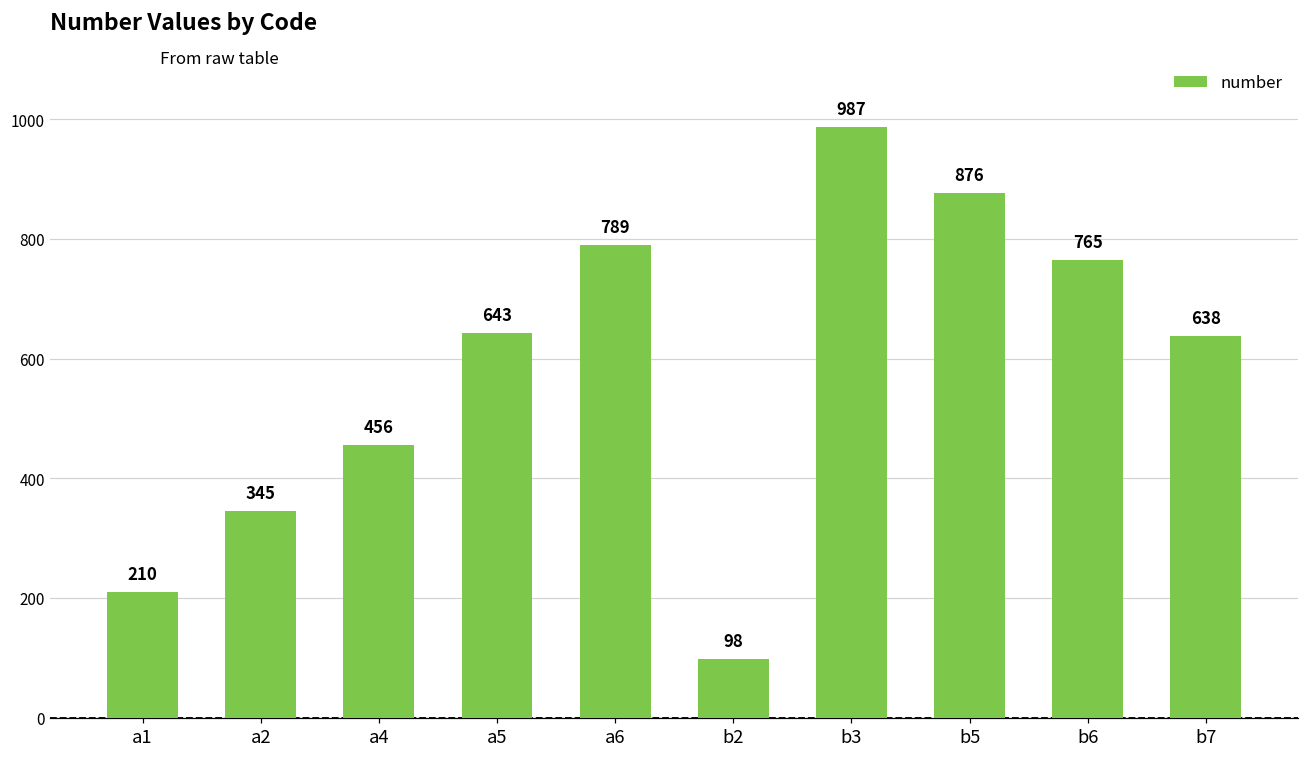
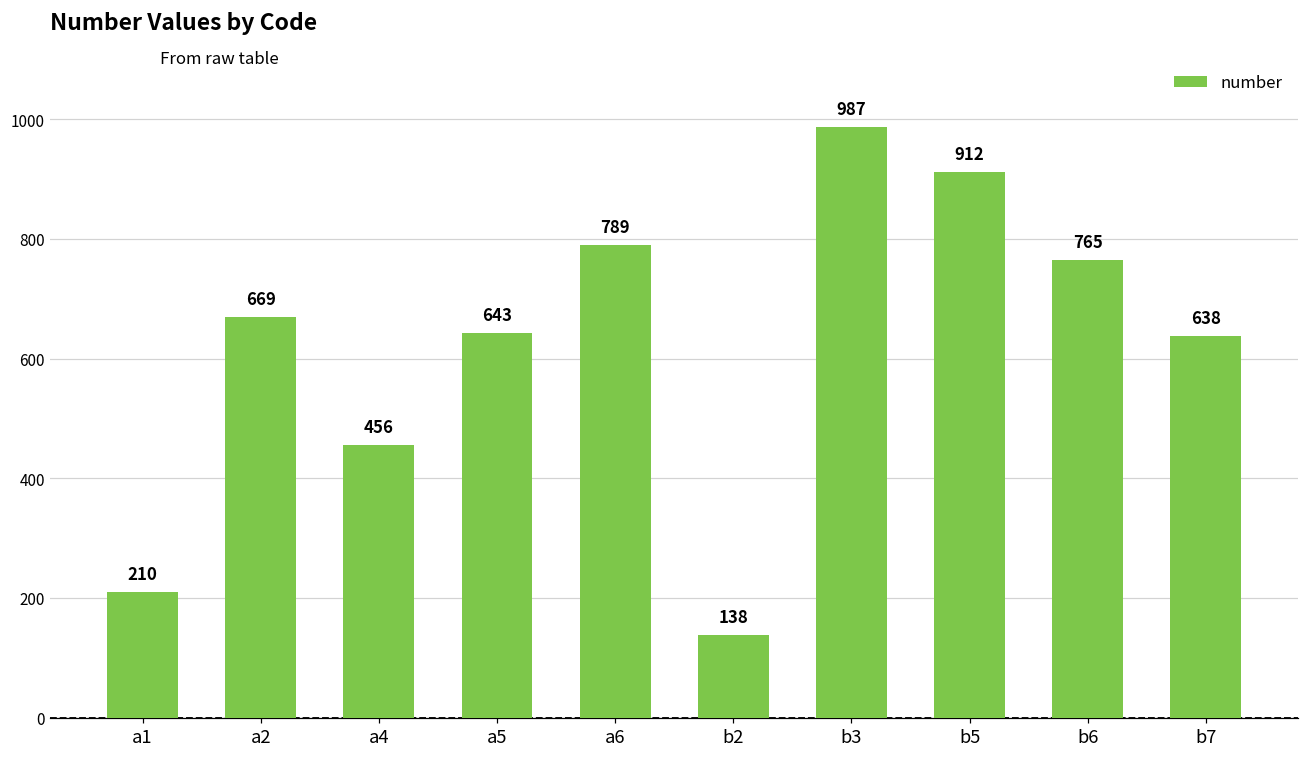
  {
    "a1": 210,
-   "a2": 345,
+   "a2": 669,
    "a4": 456,
    "a5": 643,
    "a6": 789,
-   "b2": 98,
+   "b2": 138,
    "b3": 987,
-   "b5": 876,
+   "b5": 912,
    "b6": 765,
    "b7": 638
  }
